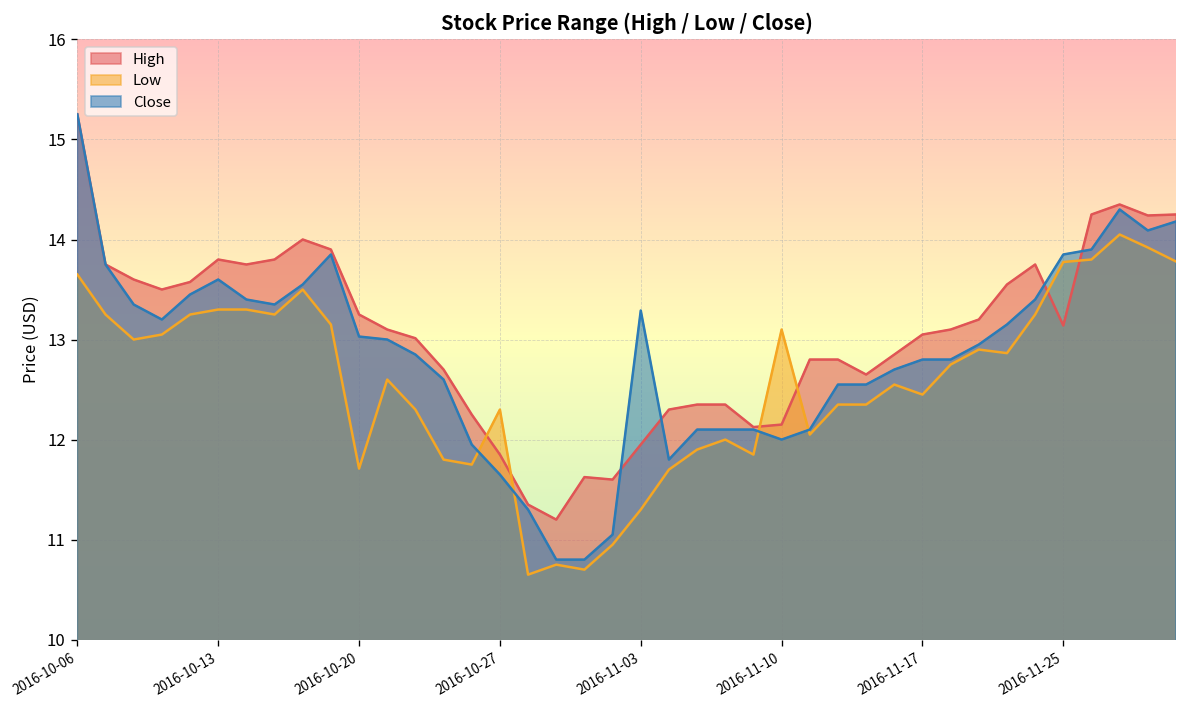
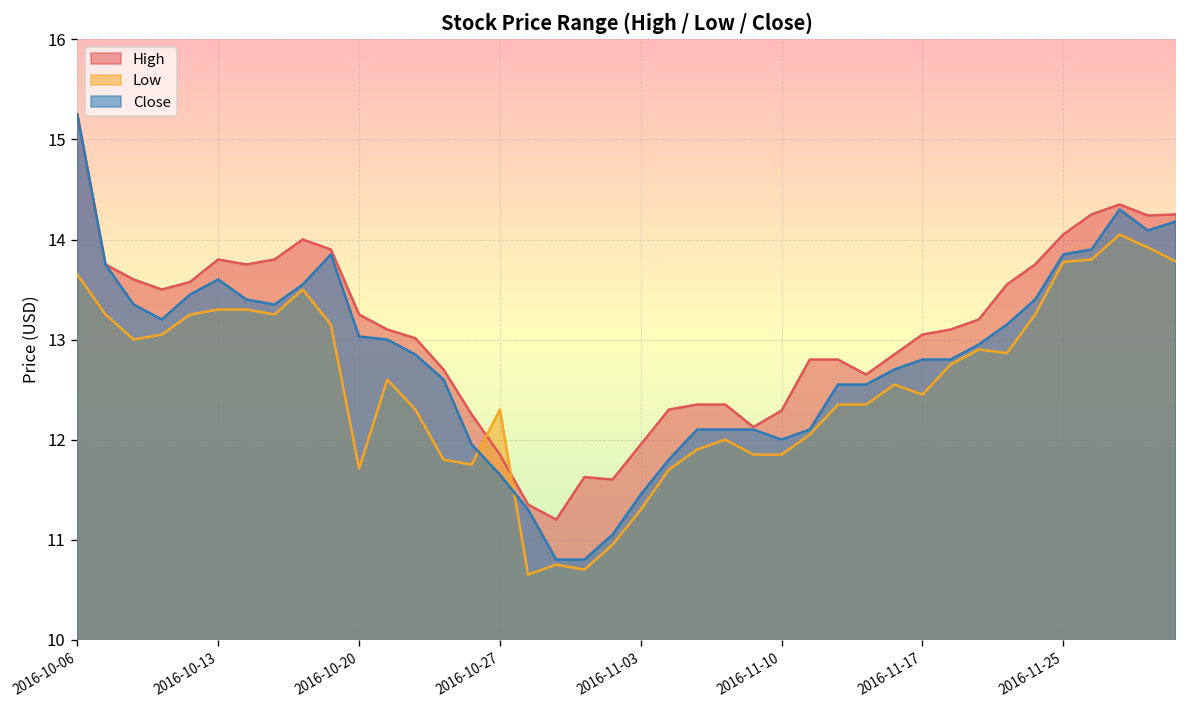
  {
    "High": {
      "2016-10-13": 13.8,
      "2016-10-20": 13.3,
      "2016-10-27": 11.9,
      "2016-11-03": 12.0,
-     "2016-11-10": 12.2,
+     "2016-11-10": 12.3,
      "2016-11-17": 13.1,
-     "2016-11-25": 13.1
+     "2016-11-25": 14.1
    },
    "Low": {
      "2016-10-06": 13.7,
      "2016-10-13": 13.3,
      "2016-10-20": 11.7,
      "2016-10-27": 12.3,
      "2016-11-03": 11.3,
-     "2016-11-10": 13.1,
+     "2016-11-10": 11.9,
      "2016-11-17": 12.5,
      "2016-11-25": 13.8
    },
    "Close": {
      "2016-10-13": 13.6,
      "2016-10-20": 13.0,
      "2016-10-27": 11.7,
-     "2016-11-03": 13.3,
+     "2016-11-03": 11.5,
      "2016-11-10": 12.0,
      "2016-11-17": 12.8,
      "2016-11-25": 13.9
    }
  }
